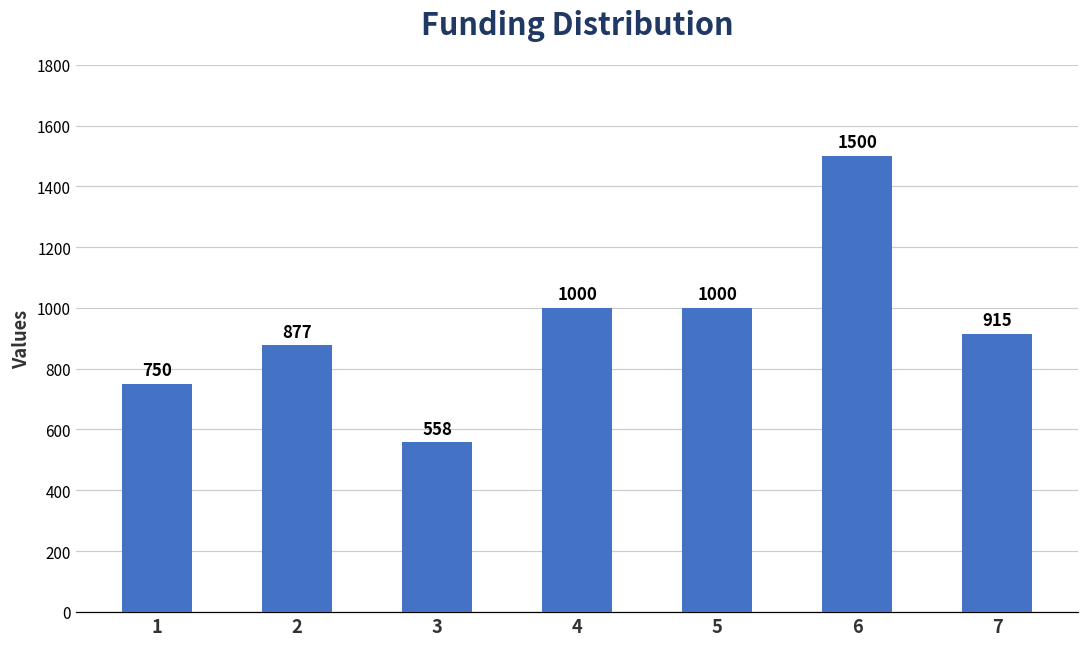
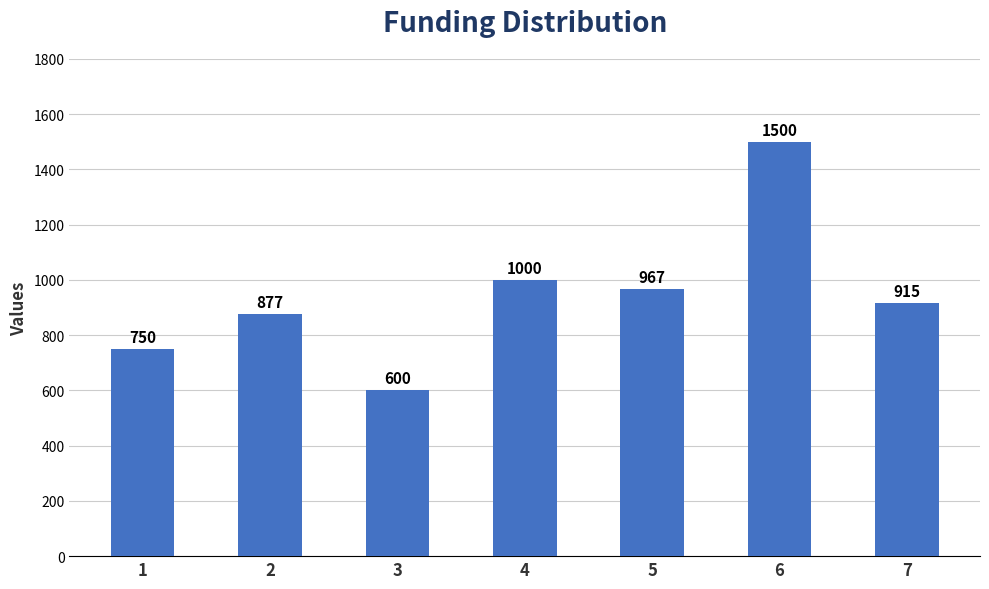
  {
    "1": 750,
    "2": 877,
-   "3": 558,
+   "3": 600,
    "4": 1000,
-   "5": 1000,
+   "5": 967,
    "6": 1500,
    "7": 915
  }
